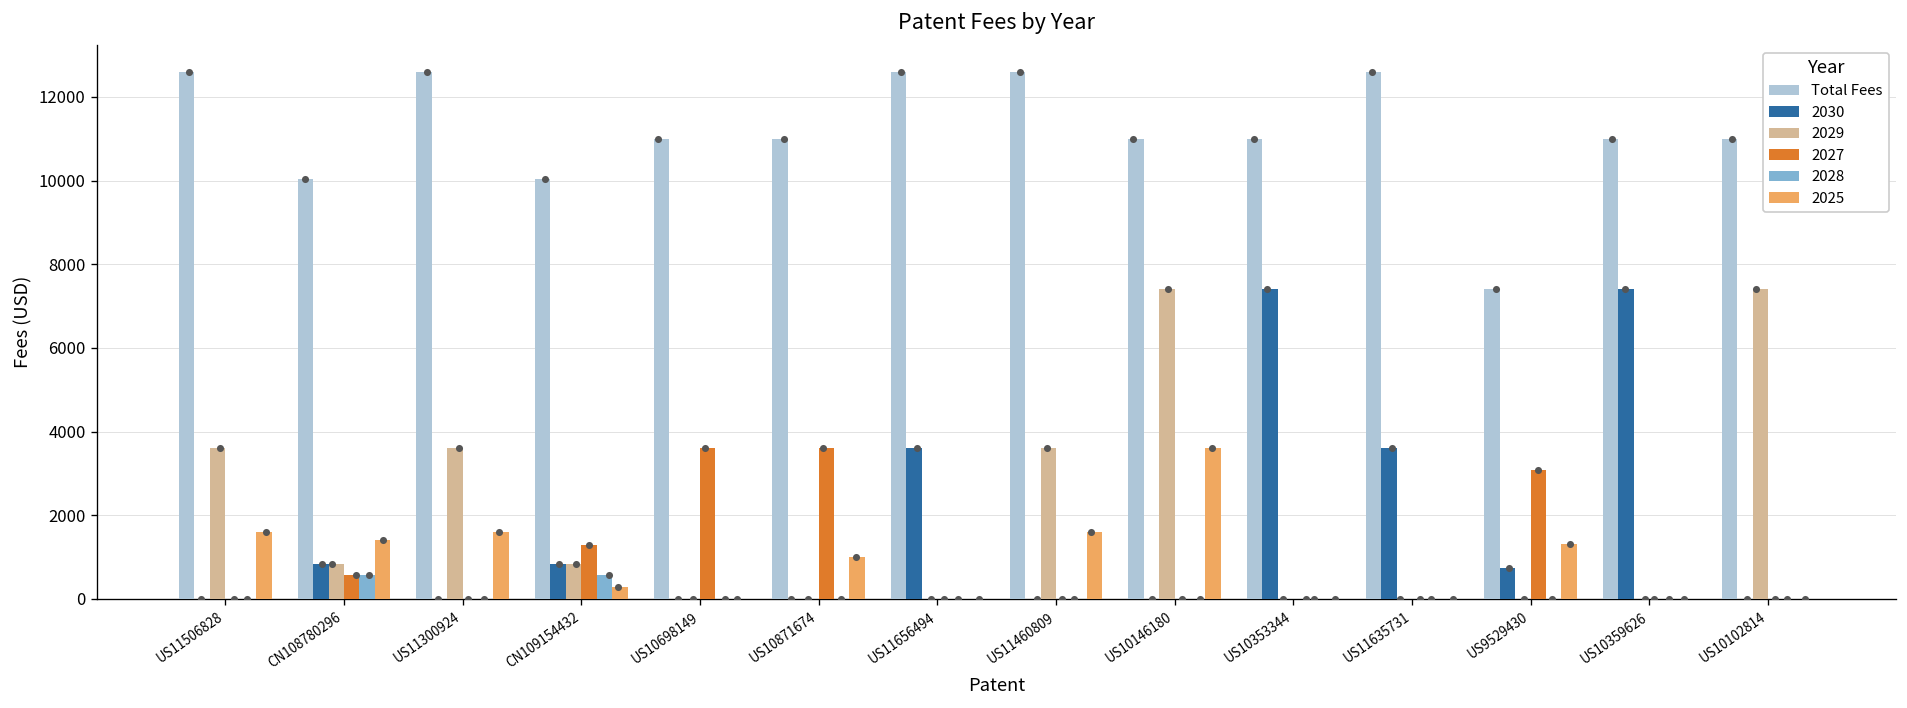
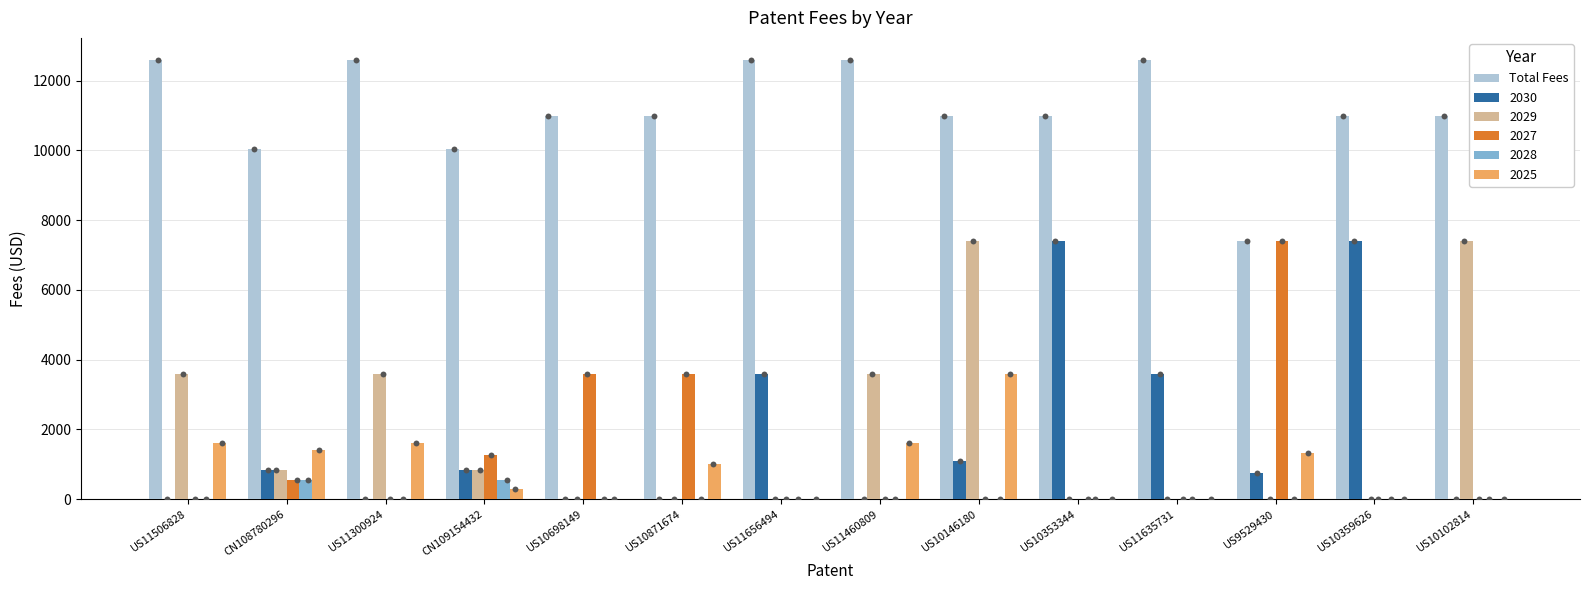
  {
    "2030": {
      "US11506828": 0,
      "CN108780296": 800,
      "US11300924": 0,
      "CN109154432": 800,
      "US10698149": 0,
      "US10871674": 0,
      "US11656494": 3600,
      "US11460809": 0,
-     "US10146180": 0,
+     "US10146180": 1100,
      "US10353344": 7400,
      "US11635731": 3600,
      "US9529430": 700,
      "US10359626": 7400,
      "US10102814": 0
    },
    "2029": {
      "US11506828": 3600,
      "CN108780296": 800,
      "US11300924": 3600,
      "CN109154432": 800,
      "US10698149": 0,
      "US10871674": 0,
      "US11656494": 0,
      "US11460809": 3600,
      "US10146180": 7400,
      "US10353344": 0,
      "US11635731": 0,
      "US9529430": 0,
      "US10359626": 0,
      "US10102814": 7400
    },
    "2027": {
      "US11506828": 0,
      "CN108780296": 600,
      "US11300924": 0,
      "CN109154432": 1300,
      "US10698149": 3600,
      "US10871674": 3600,
      "US11656494": 0,
      "US11460809": 0,
      "US10146180": 0,
      "US10353344": 0,
      "US11635731": 0,
-     "US9529430": 3100,
+     "US9529430": 7400,
      "US10359626": 0,
      "US10102814": 0
    },
    "2025": {
      "US11506828": 1600,
      "CN108780296": 1400,
      "US11300924": 1600,
      "CN109154432": 300,
      "US10698149": 0,
      "US10871674": 1000,
      "US11656494": 0,
      "US11460809": 1600,
      "US10146180": 3600,
      "US10353344": 0,
      "US11635731": 0,
      "US9529430": 1300,
      "US10359626": 0,
      "US10102814": 0
    }
  }
